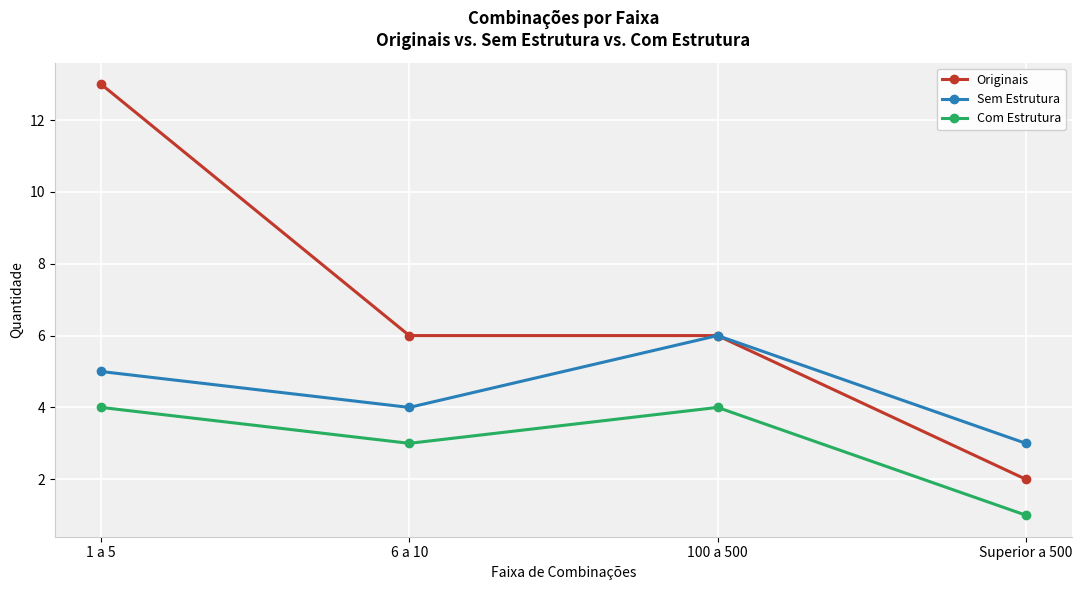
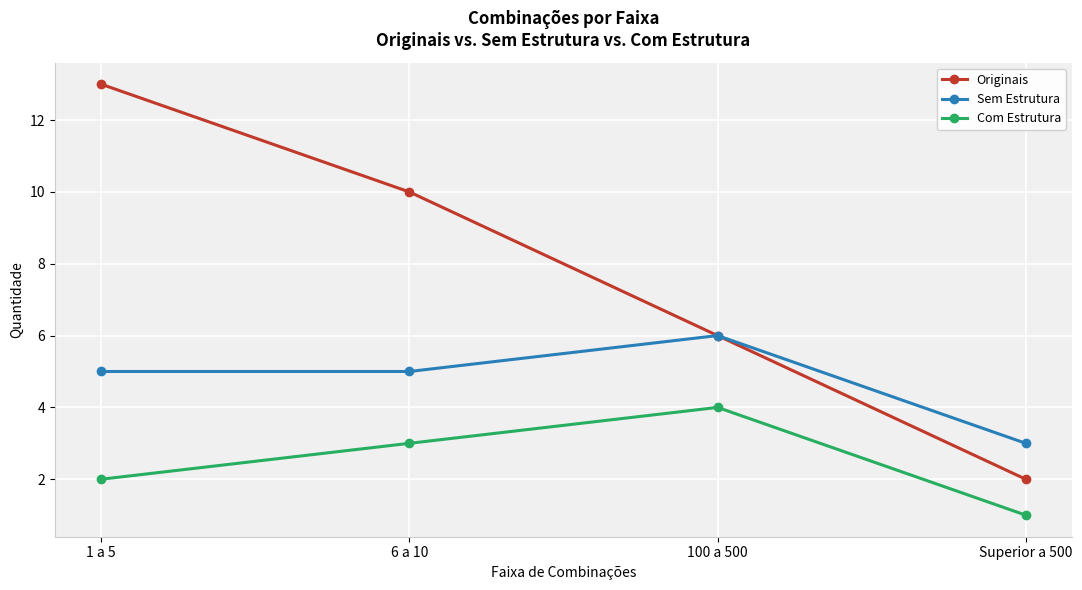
  {
    "Originais": {
      "1 a 5": 13,
-     "6 a 10": 6,
+     "6 a 10": 10,
      "Superior a 500": 2
    },
    "Sem Estrutura": {
      "1 a 5": 5,
-     "6 a 10": 4,
+     "6 a 10": 5,
      "Superior a 500": 3
    },
    "Com Estrutura": {
-     "1 a 5": 4,
+     "1 a 5": 2,
      "6 a 10": 3,
      "100 a 500": 4,
      "Superior a 500": 1
    }
  }
